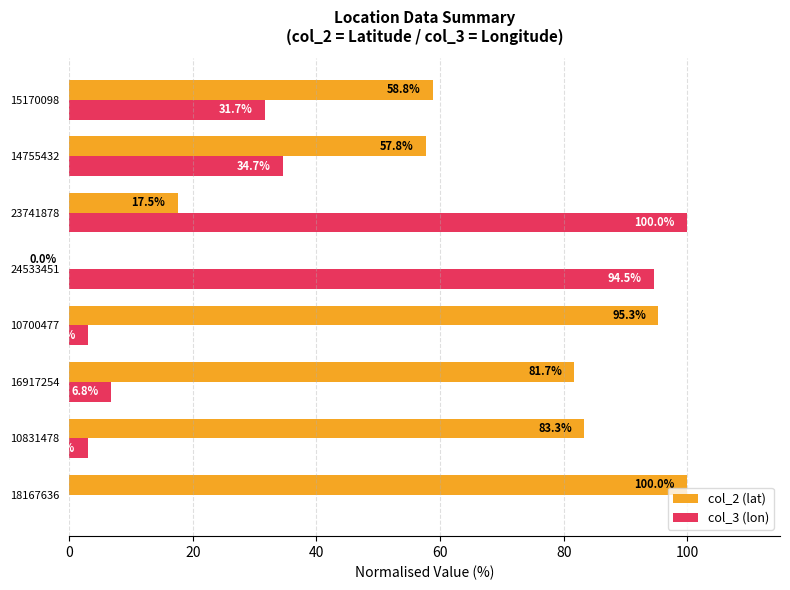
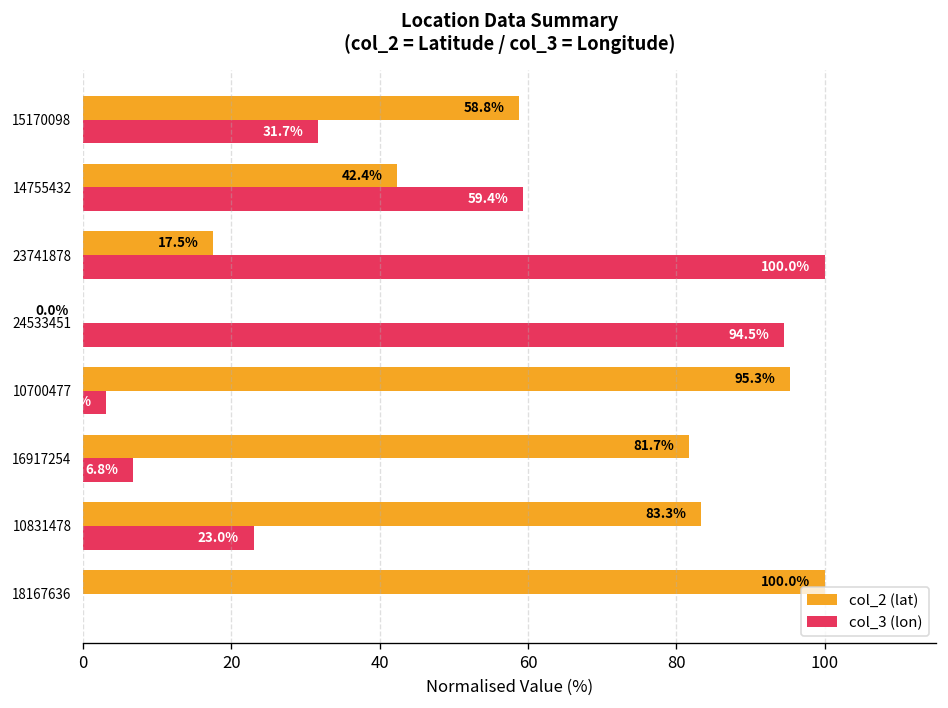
  {
    "col_2 (lat)": {
      "15170098": "58.8%",
-     "14755432": "57.8%",
+     "14755432": "42.4%",
      "23741878": "17.5%",
      "24533451": "0.0%",
      "10700477": "95.3%",
      "16917254": "81.7%",
      "10831478": "83.3%"
    },
    "col_3 (lon)": {
      "15170098": "31.7%",
-     "14755432": "34.7%",
+     "14755432": "59.4%",
      "23741878": "100.0%",
      "24533451": "94.5%",
      "16917254": "6.8%",
-     "10831478": "3"
+     "10831478": "23"
    }
  }
